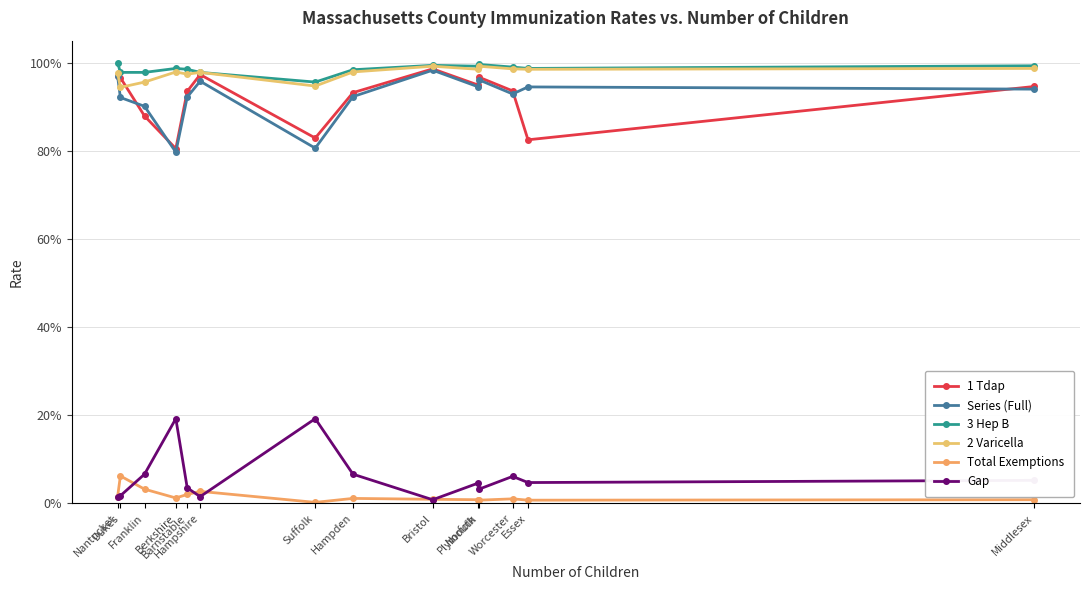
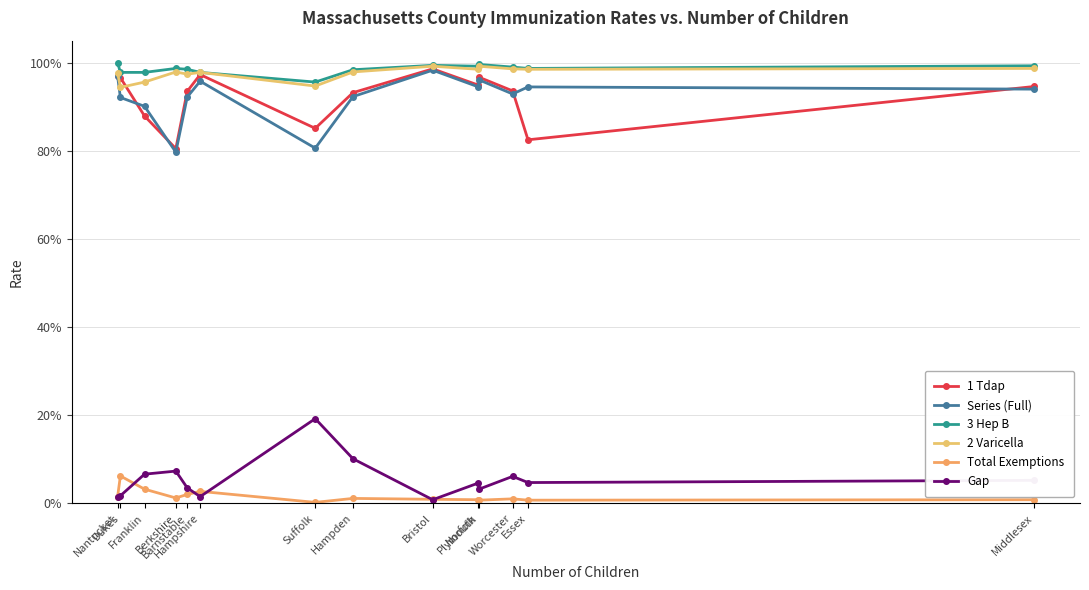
  {
    "1 Tdap": {
      "Dukes": "97%",
      "Franklin": "88%",
      "Berkshire": "81%",
      "Barnstable": "94%",
-     "Suffolk": "83%",
+     "Suffolk": "85%",
      "Hampden": "93%",
      "Norfolk": "97%",
      "Worcester": "94%",
      "Essex": "83%",
      "Middlesex": "95%"
    },
    "Gap": {
      "Dukes": "2%",
      "Franklin": "7%",
-     "Berkshire": "19%",
+     "Berkshire": "7%",
      "Barnstable": "4%",
      "Hampshire": "2%",
      "Suffolk": "19%",
-     "Hampden": "7%",
+     "Hampden": "10%",
      "Plymouth": "5%",
      "Norfolk": "3%",
      "Worcester": "6%",
      "Essex": "5%"
    }
  }
